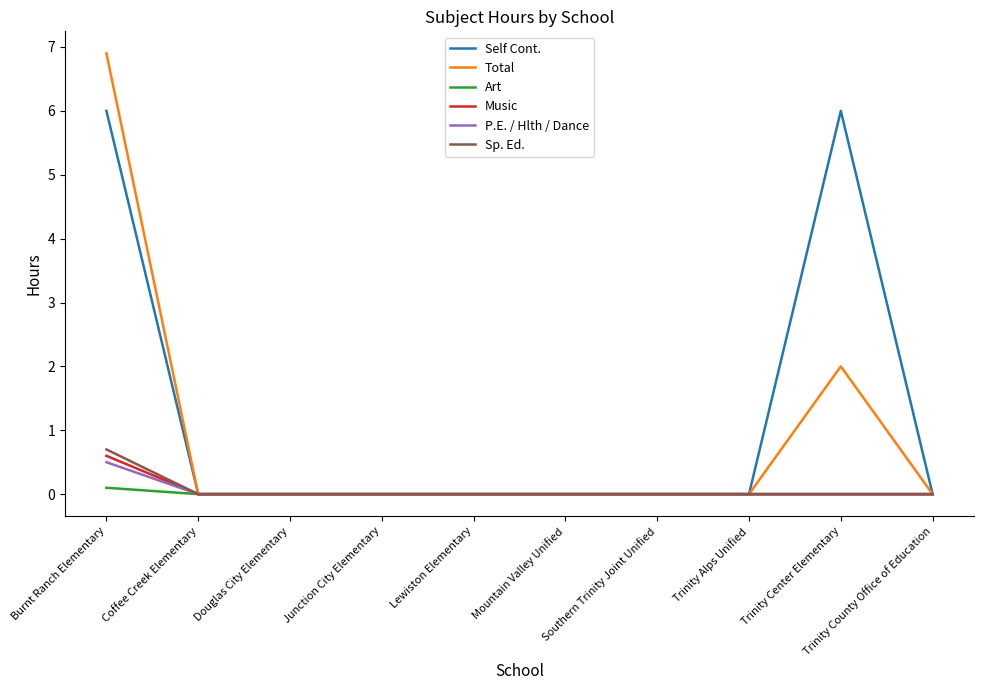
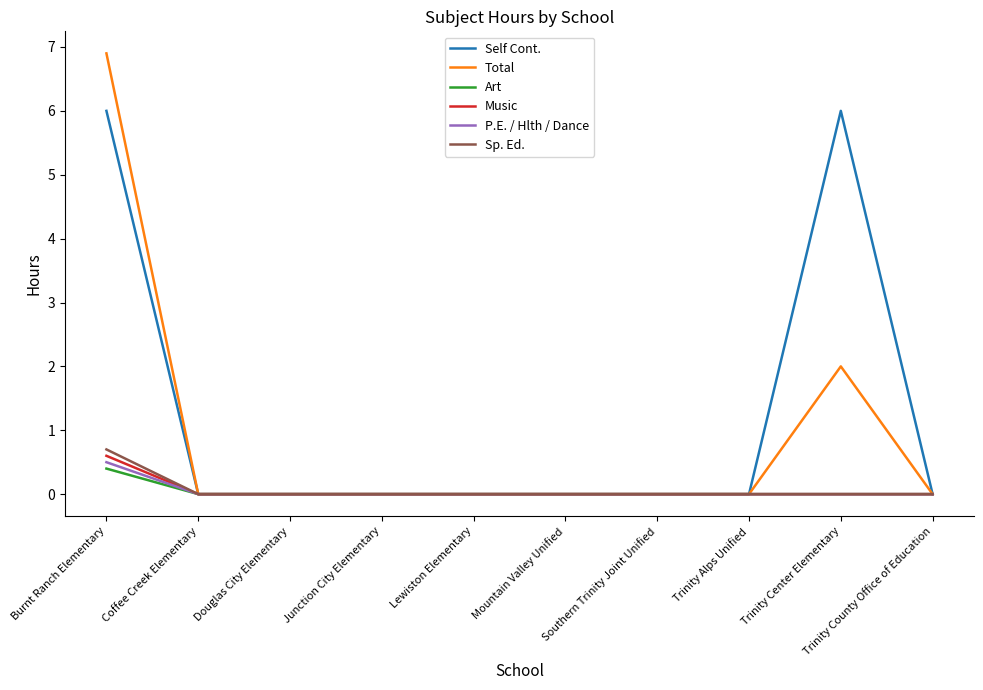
  {
    "Self Cont.": {
      "Burnt Ranch Elementary": 6.0,
      "Trinity Center Elementary": 6.0
    },
    "Total": {
      "Burnt Ranch Elementary": 6.9,
      "Trinity Center Elementary": 2.0
    },
    "Art": {
-     "Burnt Ranch Elementary": 0.1
+     "Burnt Ranch Elementary": 0.4
    },
    "Music": {
      "Burnt Ranch Elementary": 0.6
    },
    "P.E. / Hlth / Dance": {
      "Burnt Ranch Elementary": 0.5
    },
    "Sp. Ed.": {
      "Burnt Ranch Elementary": 0.7
    }
  }
